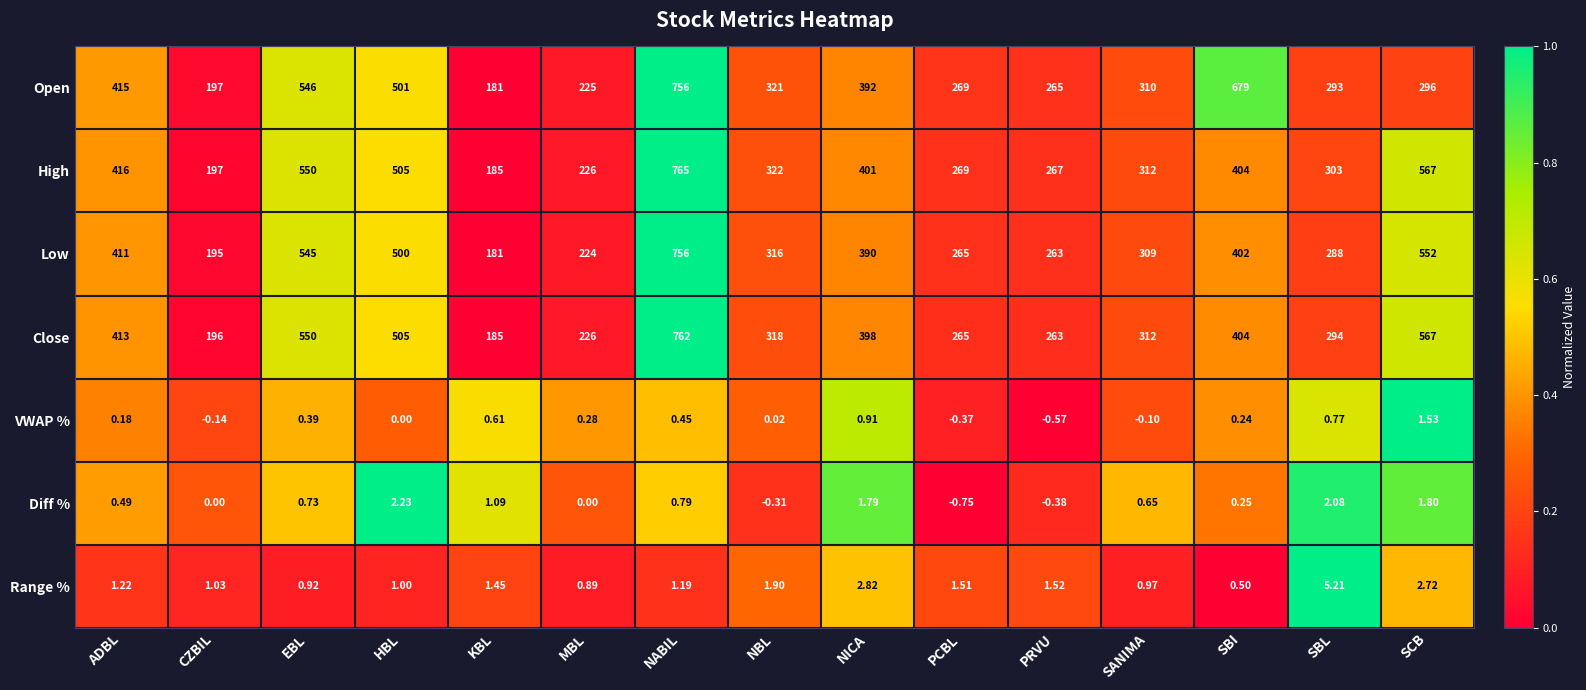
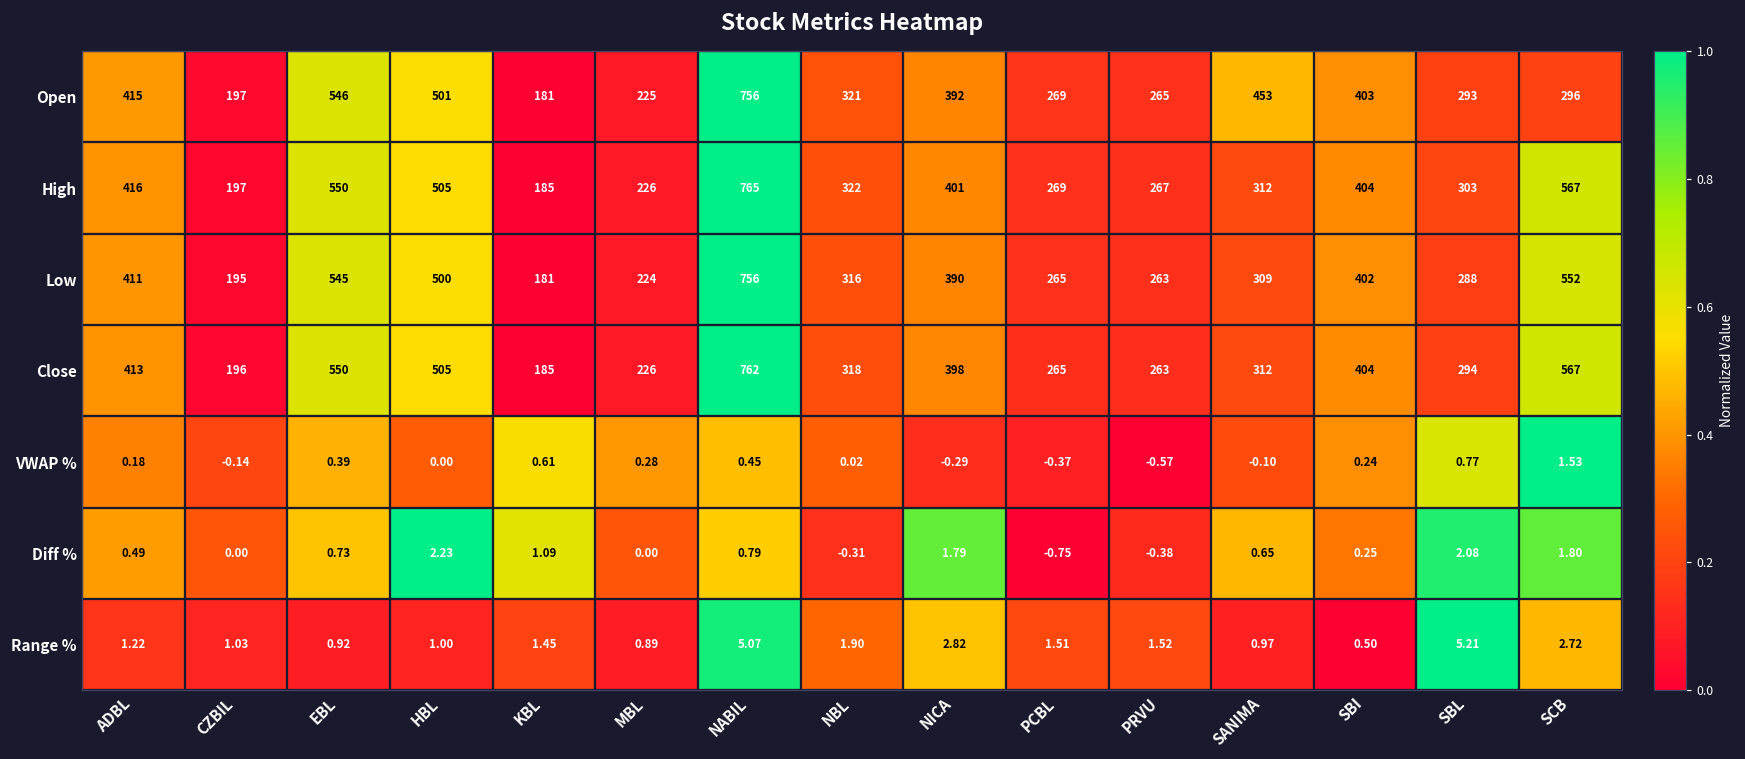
  {
    "Open": {
      "ADBL": 415,
      "CZBIL": 197,
      "EBL": 546,
      "HBL": 501,
      "KBL": 181,
      "MBL": 225,
      "NABIL": 756,
      "NBL": 321,
      "NICA": 392,
      "PCBL": 269,
      "PRVU": 265,
-     "SANIMA": 310,
-     "SBI": 679,
+     "SANIMA": 453,
+     "SBI": 403,
      "SBL": 293,
      "SCB": 296
    },
    "High": {
      "ADBL": 416,
      "CZBIL": 197,
      "EBL": 550,
      "HBL": 505,
      "KBL": 185,
      "MBL": 226,
      "NABIL": 765,
      "NBL": 322,
      "NICA": 401,
      "PCBL": 269,
      "PRVU": 267,
      "SANIMA": 312,
      "SBI": 404,
      "SBL": 303,
      "SCB": 567
    },
    "Low": {
      "ADBL": 411,
      "CZBIL": 195,
      "EBL": 545,
      "HBL": 500,
      "KBL": 181,
      "MBL": 224,
      "NABIL": 756,
      "NBL": 316,
      "NICA": 390,
      "PCBL": 265,
      "PRVU": 263,
      "SANIMA": 309,
      "SBI": 402,
      "SBL": 288,
      "SCB": 552
    },
    "Close": {
      "ADBL": 413,
      "CZBIL": 196,
      "EBL": 550,
      "HBL": 505,
      "KBL": 185,
      "MBL": 226,
      "NABIL": 762,
      "NBL": 318,
      "NICA": 398,
      "PCBL": 265,
      "PRVU": 263,
      "SANIMA": 312,
      "SBI": 404,
      "SBL": 294,
      "SCB": 567
    },
    "VWAP %": {
      "ADBL": 0.18,
      "CZBIL": -0.14,
      "EBL": 0.39,
      "HBL": 0.00,
      "KBL": 0.61,
      "MBL": 0.28,
      "NABIL": 0.45,
      "NBL": 0.02,
-     "NICA": 0.91,
+     "NICA": -0.29,
      "PCBL": -0.37,
      "PRVU": -0.57,
      "SANIMA": -0.10,
      "SBI": 0.24,
      "SBL": 0.77,
      "SCB": 1.53
    },
    "Diff %": {
      "ADBL": 0.49,
      "CZBIL": 0.00,
      "EBL": 0.73,
      "HBL": 2.23,
      "KBL": 1.09,
      "MBL": 0.00,
      "NABIL": 0.79,
      "NBL": -0.31,
      "NICA": 1.79,
      "PCBL": -0.75,
      "PRVU": -0.38,
      "SANIMA": 0.65,
      "SBI": 0.25,
      "SBL": 2.08,
      "SCB": 1.80
    },
    "Range %": {
      "ADBL": 1.22,
      "CZBIL": 1.03,
      "EBL": 0.92,
      "HBL": 1.00,
      "KBL": 1.45,
      "MBL": 0.89,
-     "NABIL": 1.19,
+     "NABIL": 5.07,
      "NBL": 1.90,
      "NICA": 2.82,
      "PCBL": 1.51,
      "PRVU": 1.52,
      "SANIMA": 0.97,
      "SBI": 0.50,
      "SBL": 5.21,
      "SCB": 2.72
    }
  }
